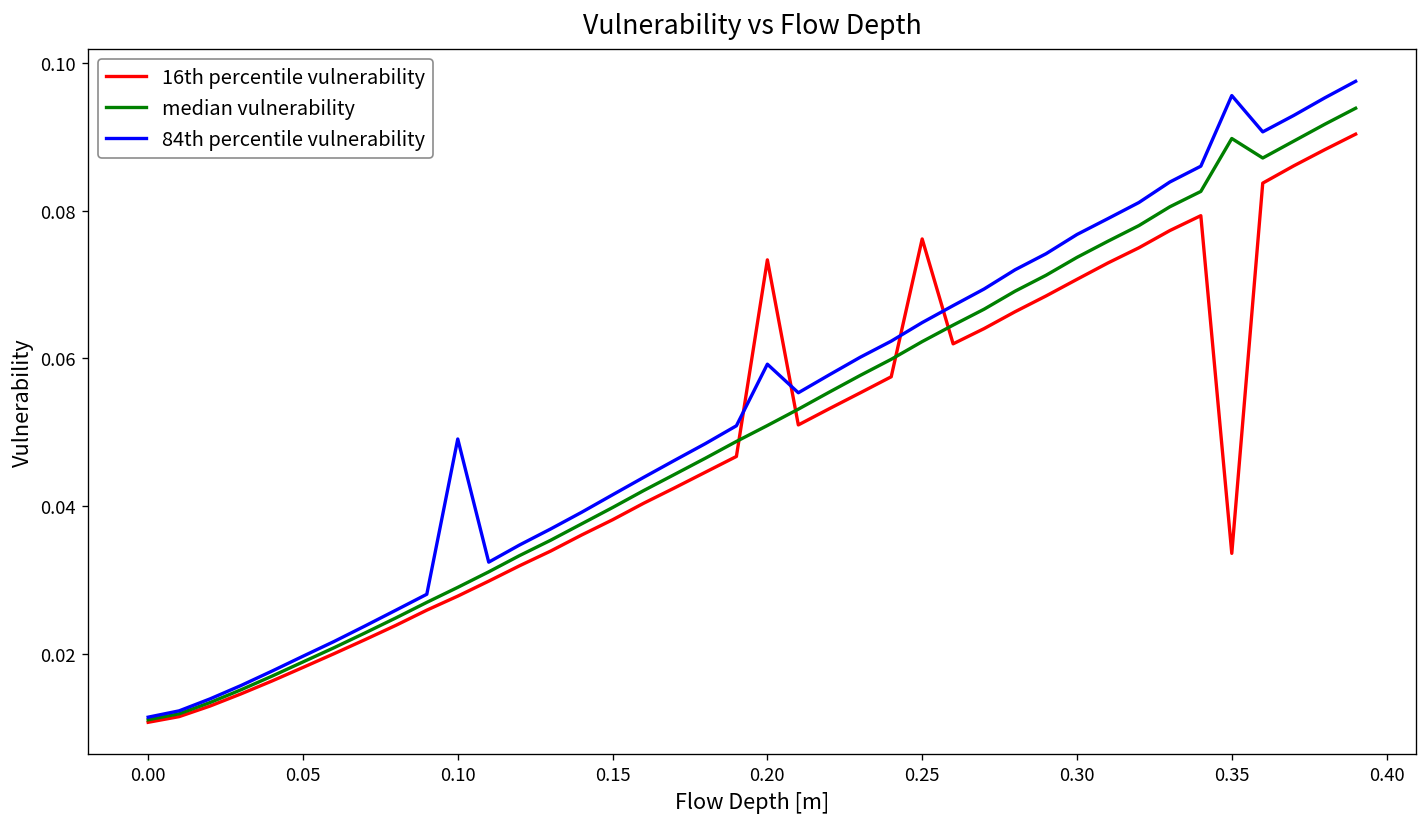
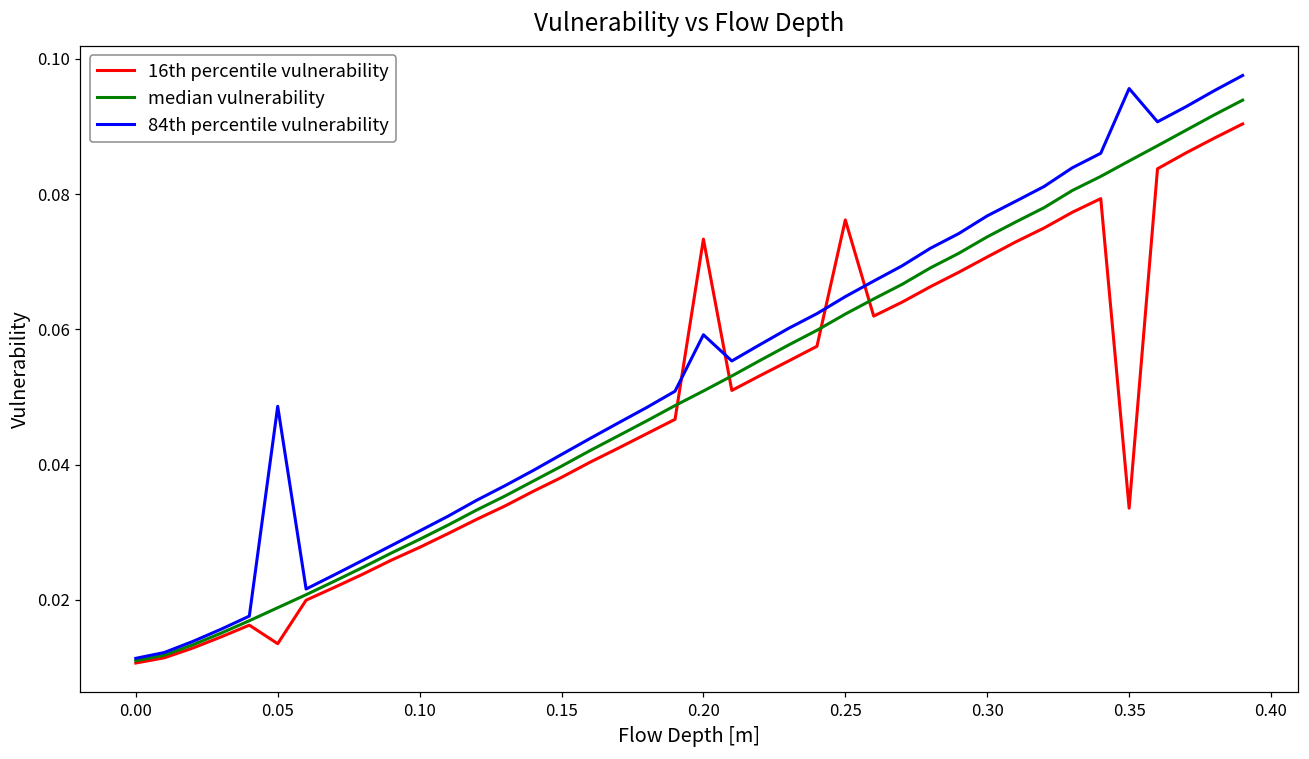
  {
    "16th percentile vulnerability": {
-     "0.05": 0.018,
+     "0.05": 0.014,
      "0.10": 0.028,
      "0.15": 0.038,
      "0.20": 0.073,
      "0.25": 0.076,
      "0.30": 0.071,
      "0.35": 0.034
    },
    "median vulnerability": {
      "0.05": 0.019,
      "0.10": 0.029,
      "0.15": 0.040,
      "0.20": 0.051,
      "0.25": 0.062,
      "0.30": 0.074,
-     "0.35": 0.090
+     "0.35": 0.085
    },
    "84th percentile vulnerability": {
-     "0.05": 0.020,
-     "0.10": 0.049,
+     "0.05": 0.049,
+     "0.10": 0.030,
      "0.15": 0.042,
      "0.20": 0.059,
      "0.25": 0.065,
      "0.30": 0.077,
      "0.35": 0.096
    }
  }
